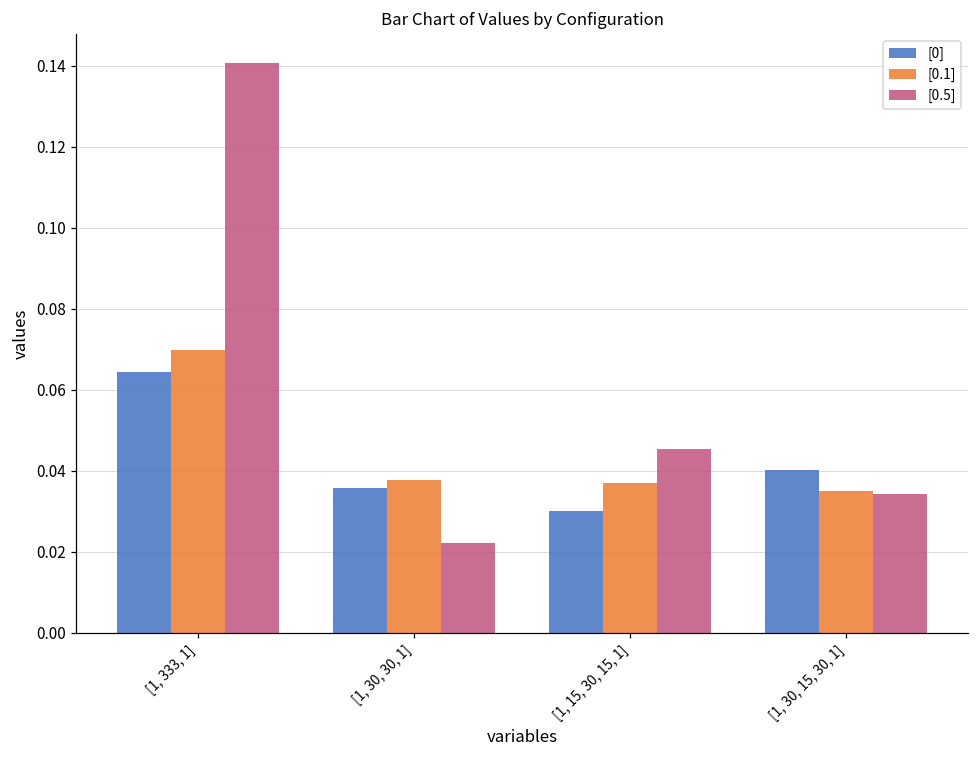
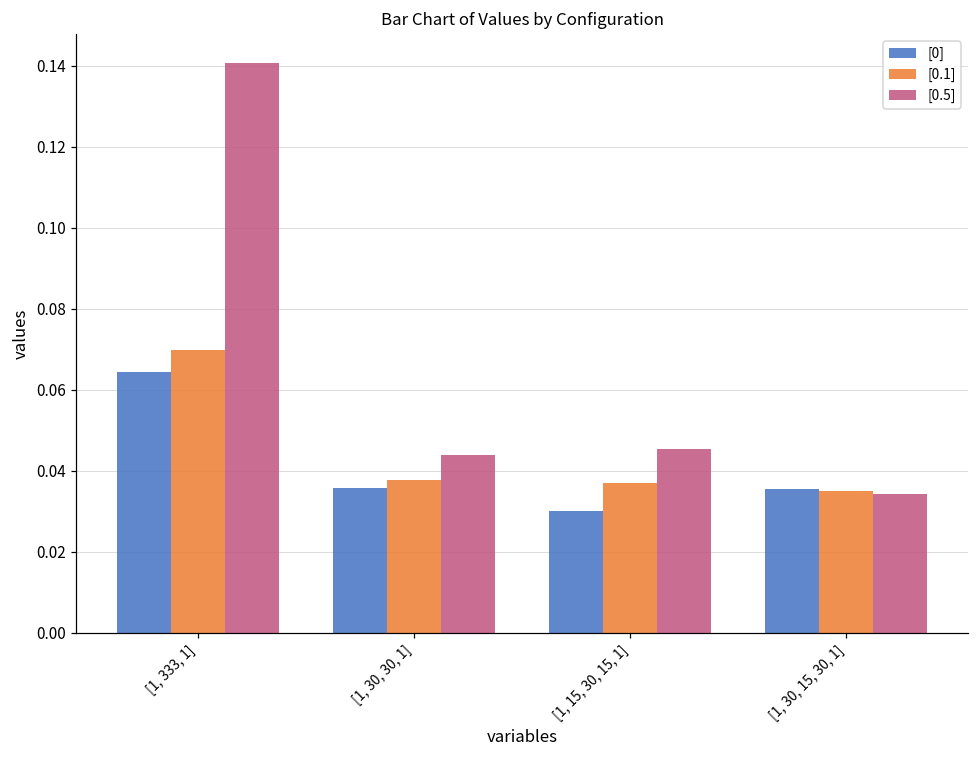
  {
    "[0]": {
      "[1, 333, 1]": 0.064,
      "[1, 30, 30, 1]": 0.036,
      "[1, 15, 30, 15, 1]": 0.030,
-     "[1, 30, 15, 30, 1]": 0.040
+     "[1, 30, 15, 30, 1]": 0.035
    },
    "[0.1]": {
      "[1, 333, 1]": 0.070,
      "[1, 30, 30, 1]": 0.038,
      "[1, 15, 30, 15, 1]": 0.037,
      "[1, 30, 15, 30, 1]": 0.035
    },
    "[0.5]": {
      "[1, 333, 1]": 0.141,
-     "[1, 30, 30, 1]": 0.022,
+     "[1, 30, 30, 1]": 0.044,
      "[1, 15, 30, 15, 1]": 0.045,
      "[1, 30, 15, 30, 1]": 0.034
    }
  }
